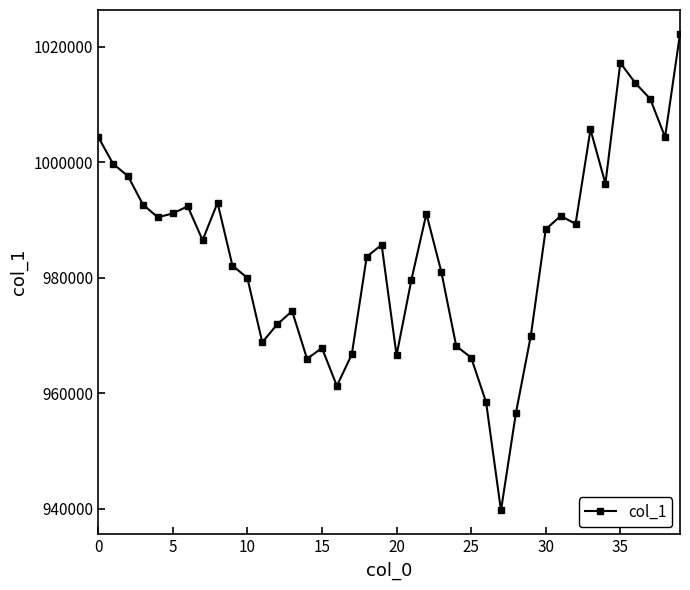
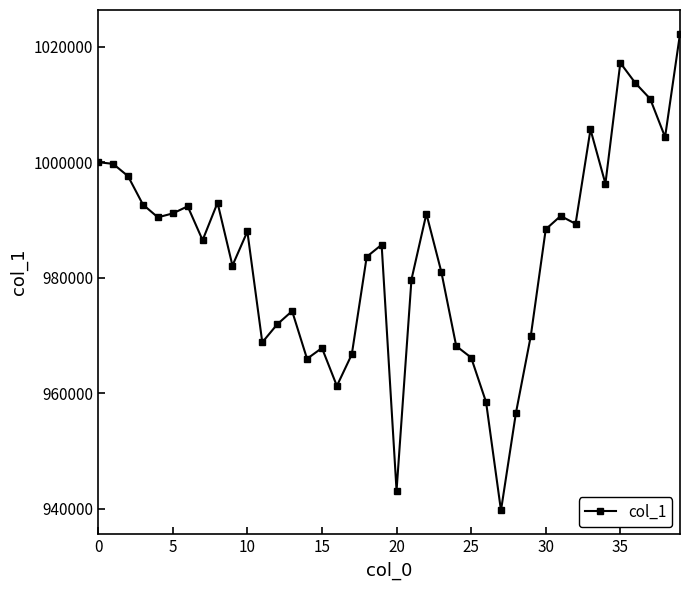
  {
-   "0": 1004000,
+   "0": 1000000,
    "5": 991000,
-   "10": 980000,
+   "10": 988000,
    "15": 968000,
-   "20": 967000,
+   "20": 943000,
    "25": 966000,
    "30": 988000,
    "35": 1017000
  }
